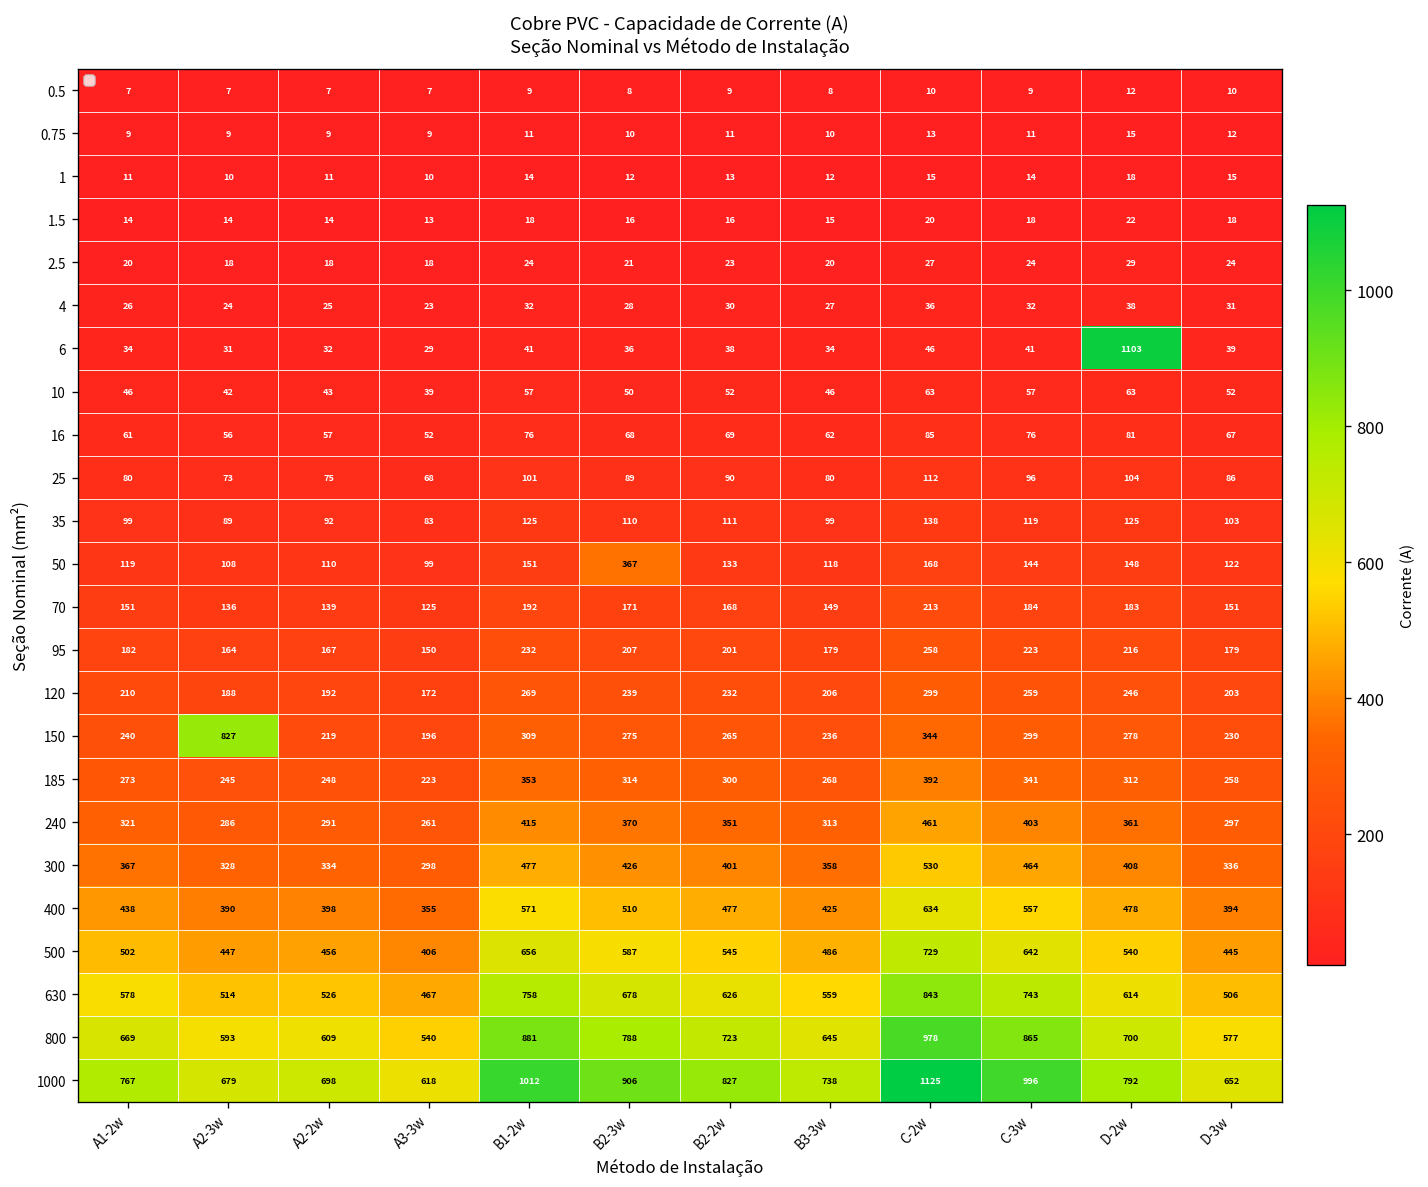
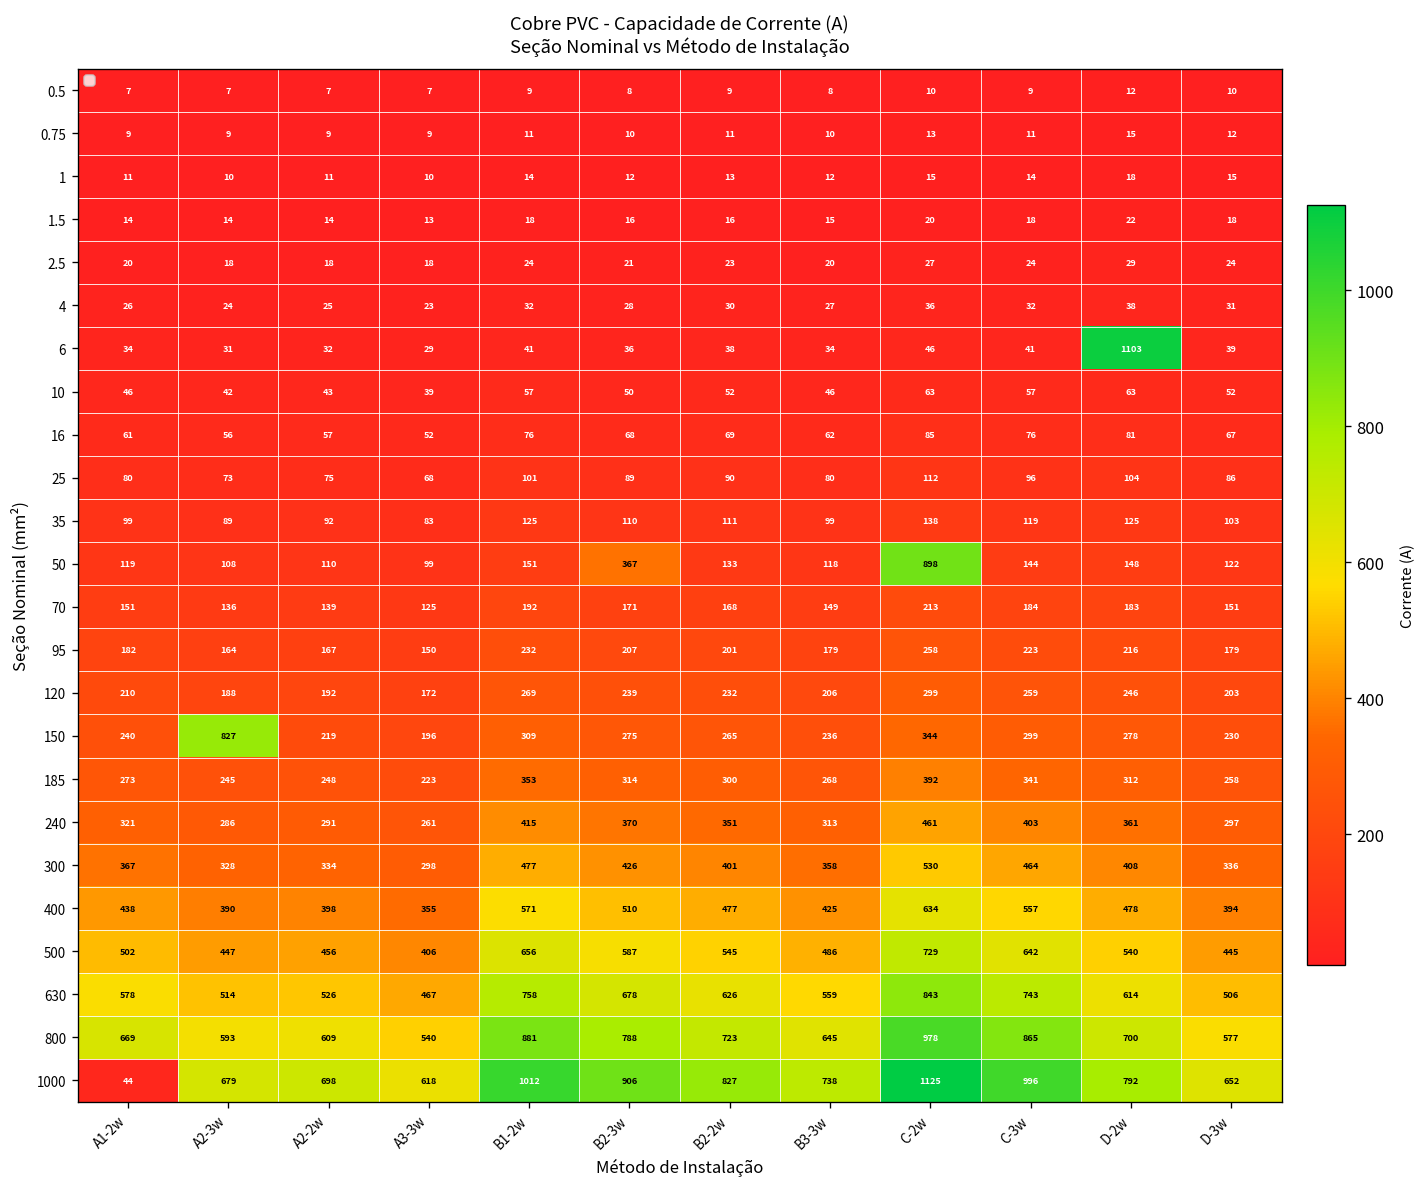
  {
    "50": {
      "A1-2w": 119,
      "A2-3w": 108,
      "A2-2w": 110,
      "A3-3w": 99,
      "B1-2w": 151,
      "B2-3w": 367,
      "B2-2w": 133,
      "B3-3w": 118,
-     "C-2w": 168,
+     "C-2w": 898,
      "C-3w": 144,
      "D-2w": 148,
      "D-3w": 122
    },
    "1000": {
-     "A1-2w": 767,
+     "A1-2w": 44,
      "A2-3w": 679,
      "A2-2w": 698,
      "A3-3w": 618,
      "B1-2w": 1012,
      "B2-3w": 906,
      "B2-2w": 827,
      "B3-3w": 738,
      "C-2w": 1125,
      "C-3w": 996,
      "D-2w": 792,
      "D-3w": 652
    }
  }
